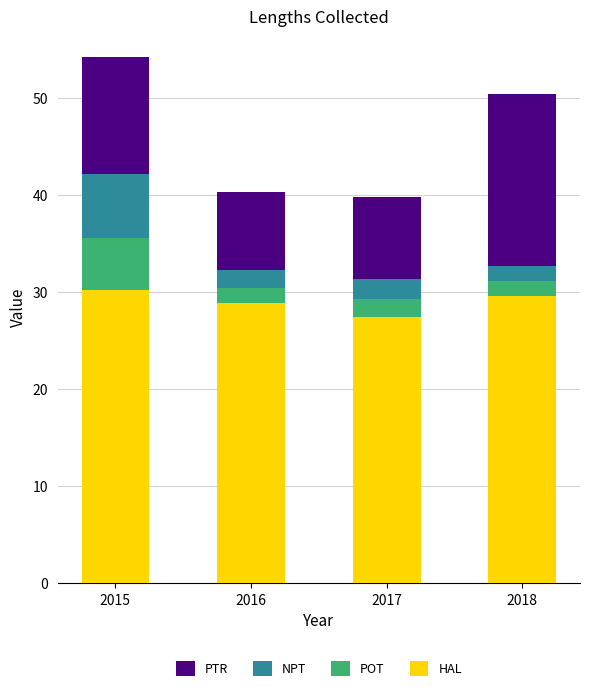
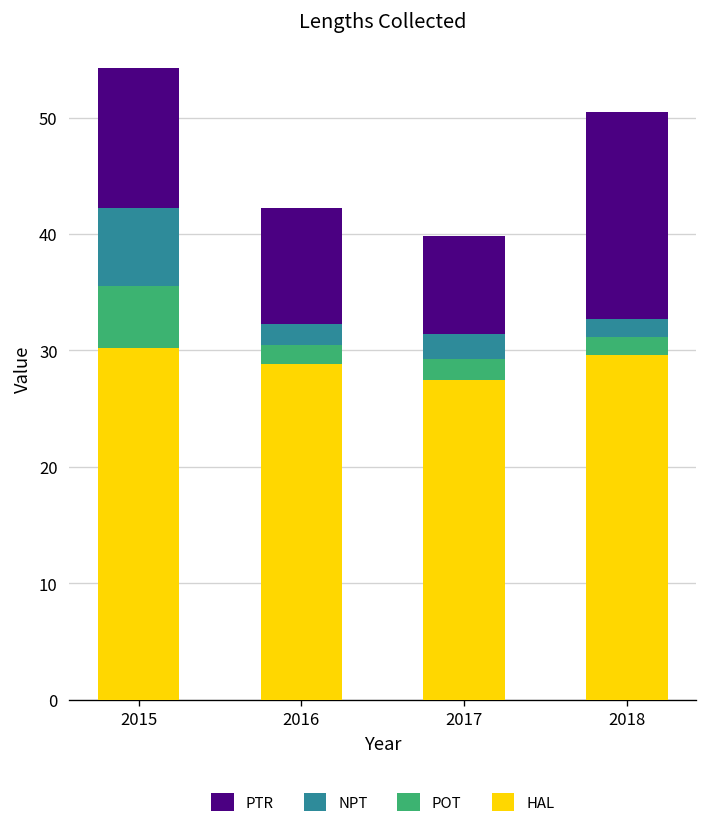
  {
    "HAL": {
      "2015": 30,
      "2016": 29,
      "2017": 27,
      "2018": 30
    },
    "PTR": {
      "2015": 12,
-     "2016": 8,
+     "2016": 10,
      "2017": 8,
      "2018": 18
    }
  }
